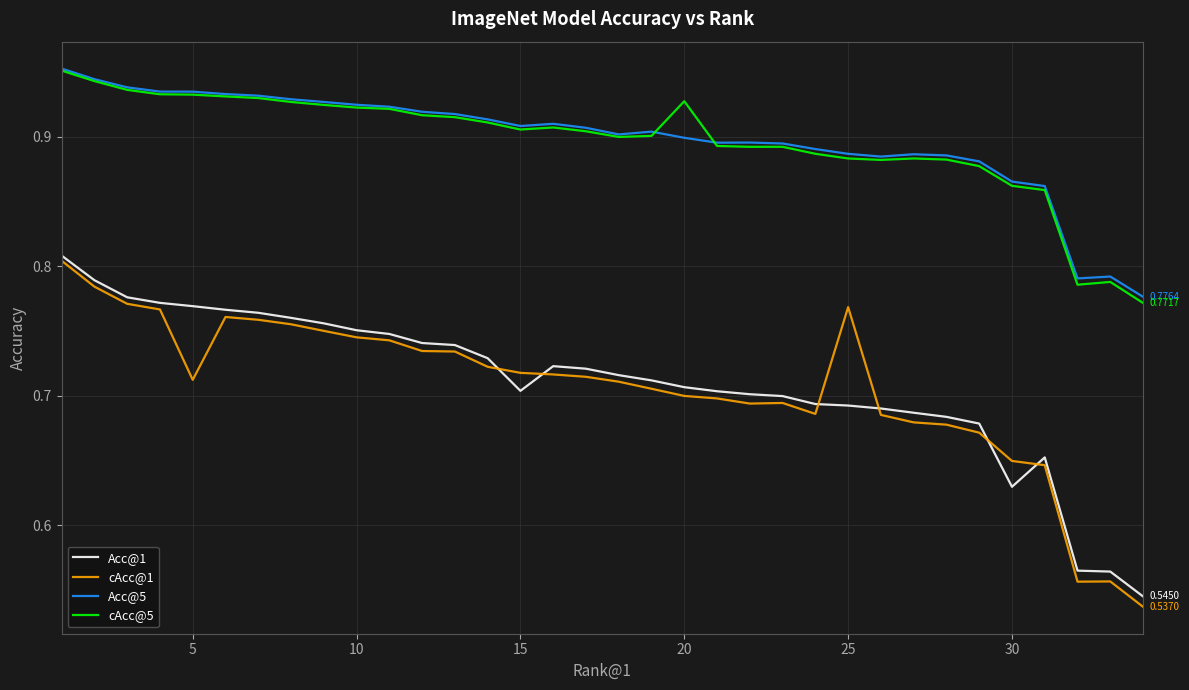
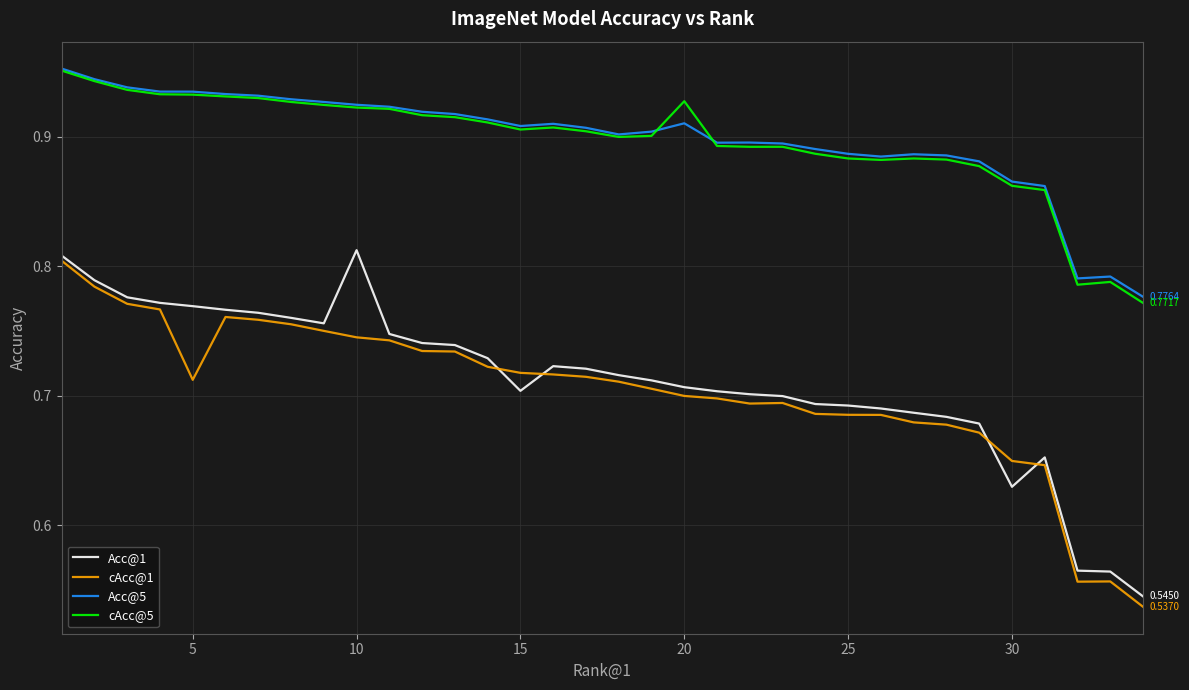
  {
    "Acc@1": {
      "5": 0.769,
-     "10": 0.751,
+     "10": 0.812,
      "15": 0.704,
      "20": 0.707,
      "25": 0.692,
      "30": 0.630
    },
    "cAcc@1": {
      "5": 0.712,
      "10": 0.745,
      "15": 0.718,
      "20": 0.700,
-     "25": 0.768,
+     "25": 0.685,
      "30": 0.650
    },
    "Acc@5": {
      "5": 0.935,
      "10": 0.925,
      "15": 0.908,
-     "20": 0.899,
+     "20": 0.910,
      "25": 0.887,
      "30": 0.865
    },
    "cAcc@5": {
      "5": 0.933,
      "10": 0.923,
      "15": 0.906,
      "20": 0.928,
      "25": 0.883,
      "30": 0.862
    }
  }
